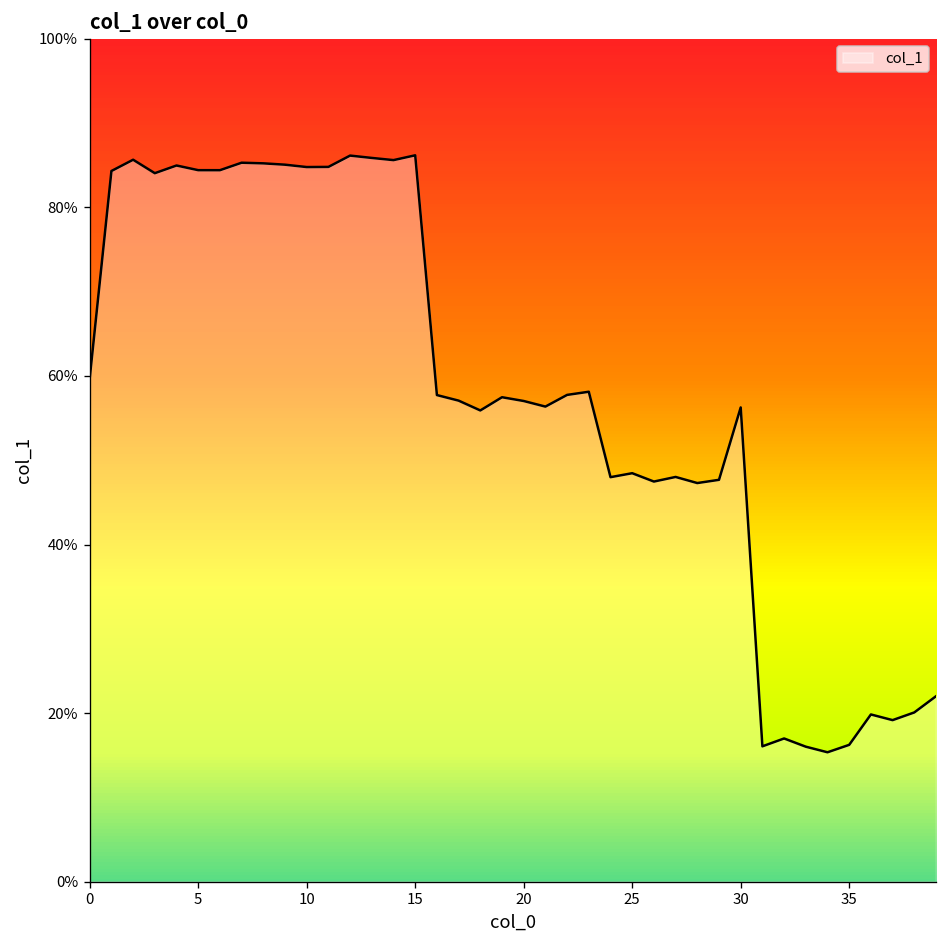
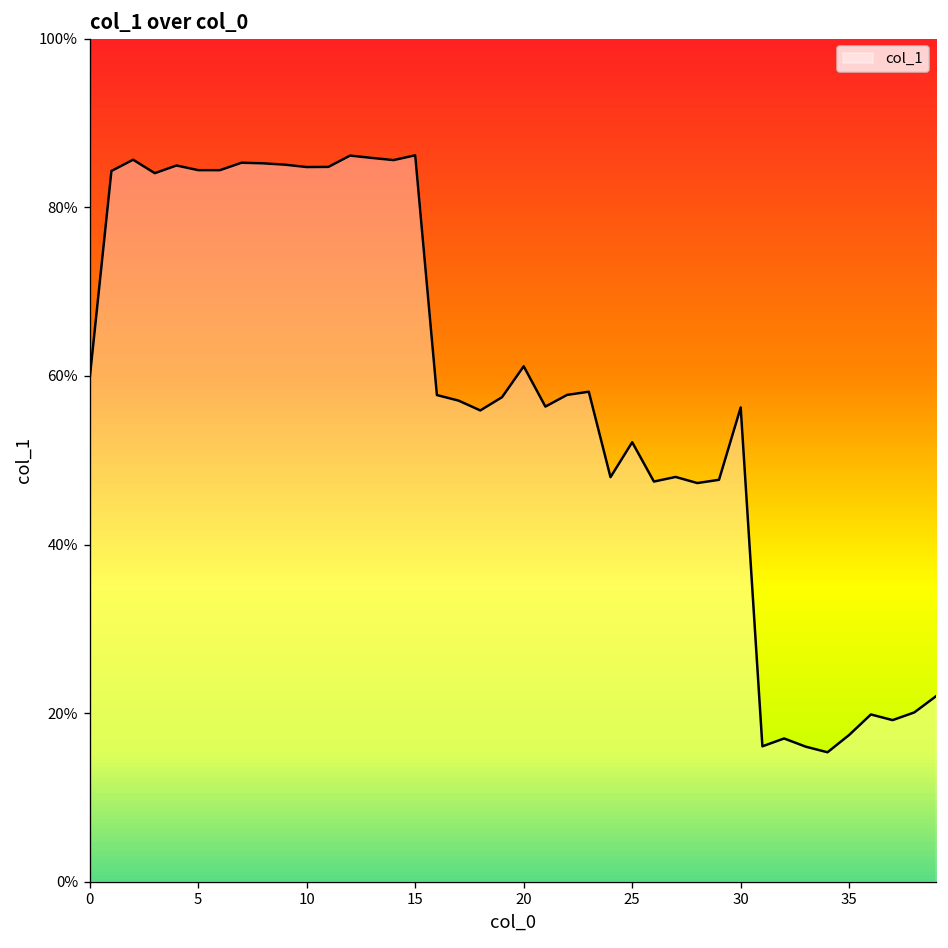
  {
    "0": "60%",
    "5": "84%",
    "10": "85%",
    "15": "86%",
-   "20": "57%",
-   "25": "48%",
+   "20": "61%",
+   "25": "52%",
    "30": "56%",
-   "35": "16%"
+   "35": "17%"
  }
